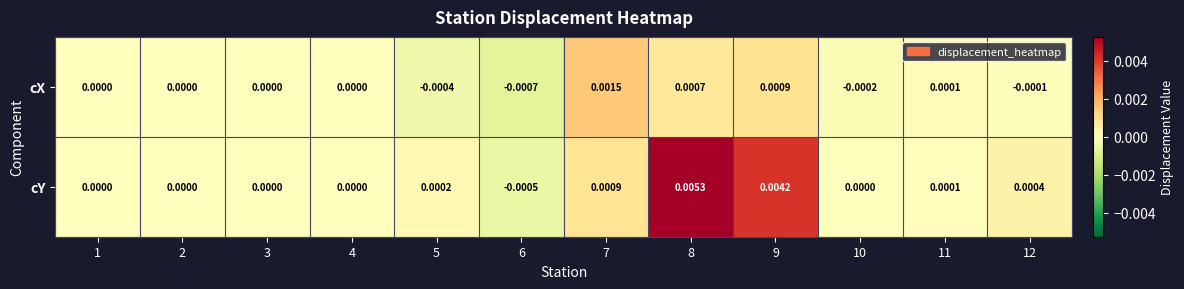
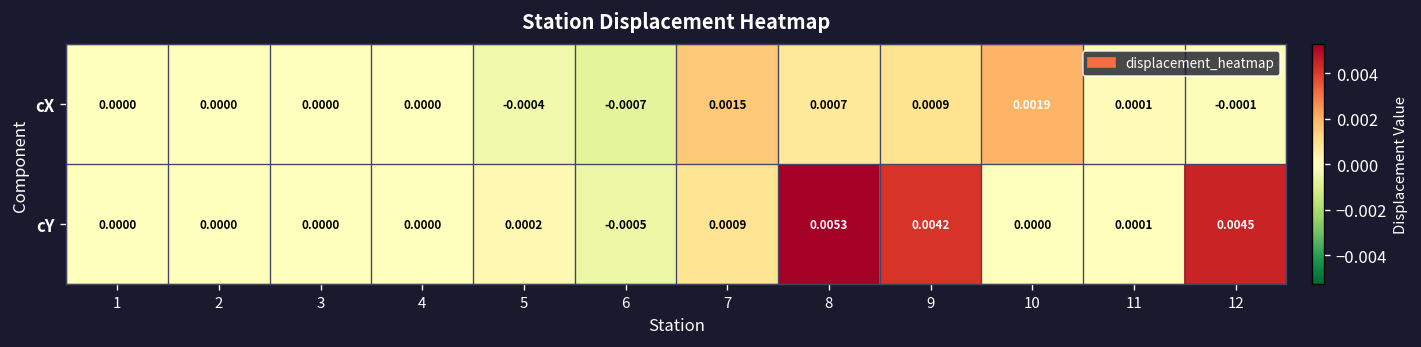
  {
    "cX": {
      "1": 0.0000,
      "2": 0.0000,
      "3": 0.0000,
      "4": 0.0000,
      "5": -0.0004,
      "6": -0.0007,
      "7": 0.0015,
      "8": 0.0007,
      "9": 0.0009,
-     "10": -0.0002,
+     "10": 0.0019,
      "11": 0.0001,
      "12": -0.0001
    },
    "cY": {
      "1": 0.0000,
      "2": 0.0000,
      "3": 0.0000,
      "4": 0.0000,
      "5": 0.0002,
      "6": -0.0005,
      "7": 0.0009,
      "8": 0.0053,
      "9": 0.0042,
      "10": 0.0000,
      "11": 0.0001,
-     "12": 0.0004
+     "12": 0.0045
    }
  }
